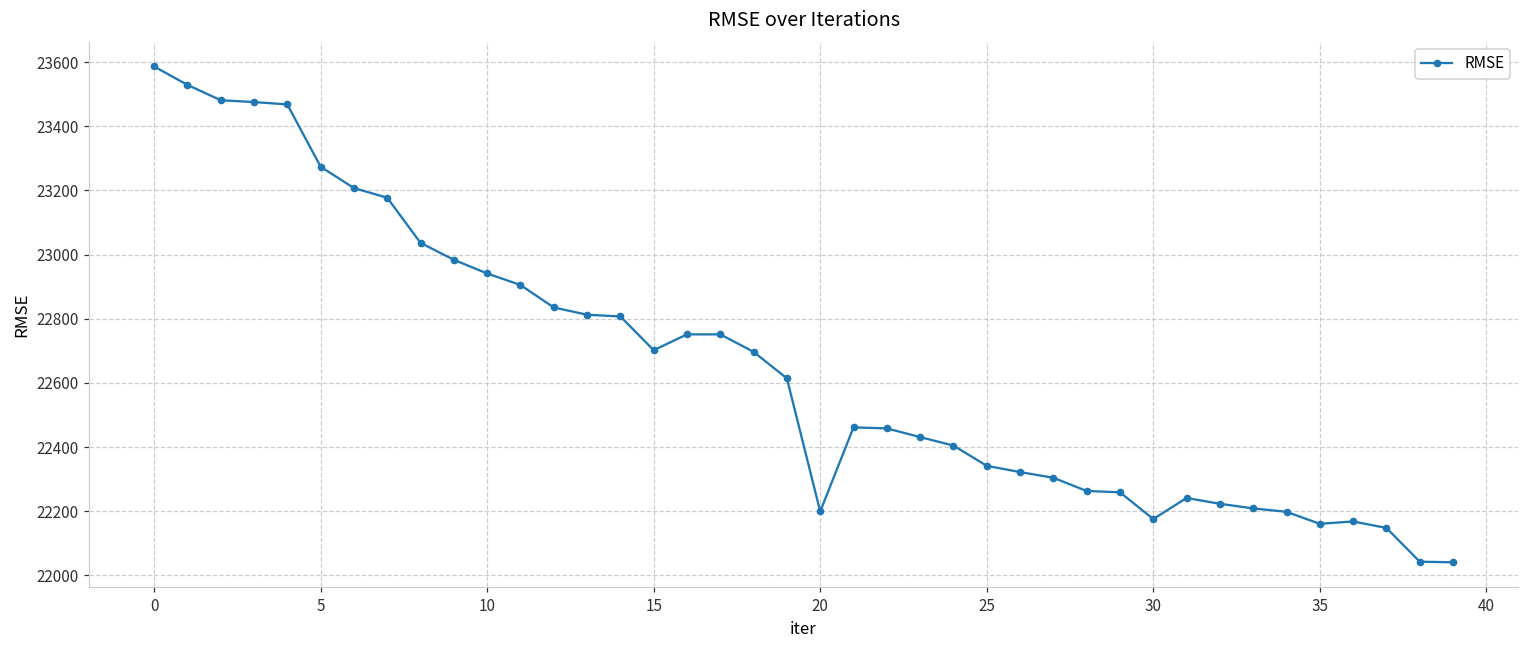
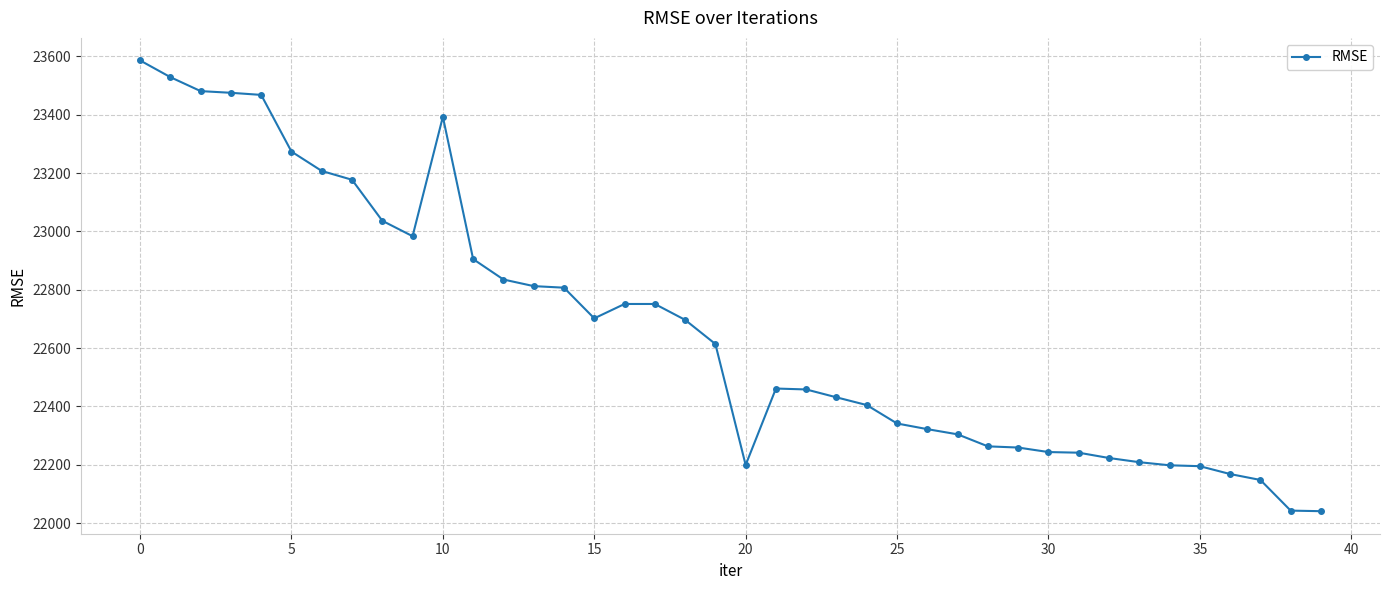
  {
    "0": 23590,
    "5": 23270,
-   "10": 22940,
+   "10": 23390,
    "15": 22700,
    "20": 22200,
    "25": 22340,
-   "30": 22180,
-   "35": 22160
+   "30": 22240,
+   "35": 22200
  }
